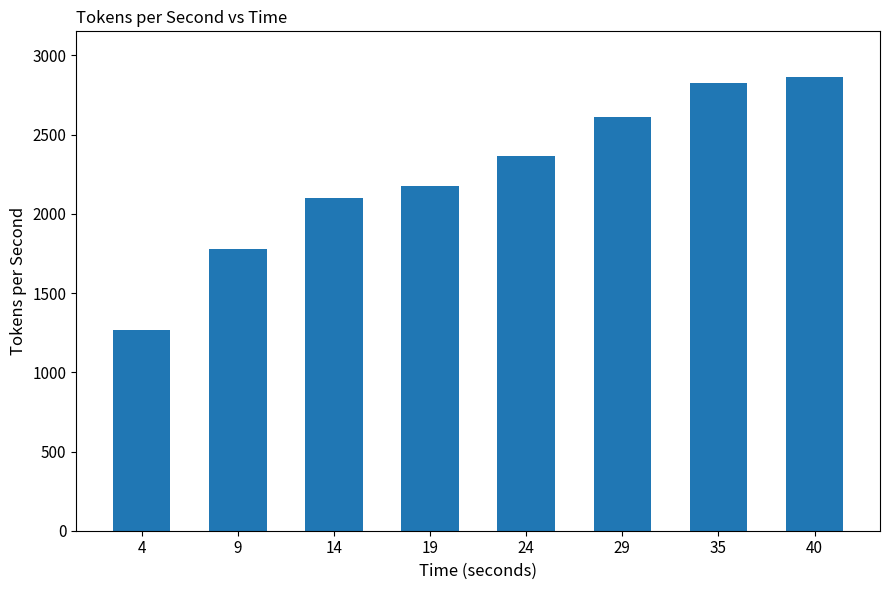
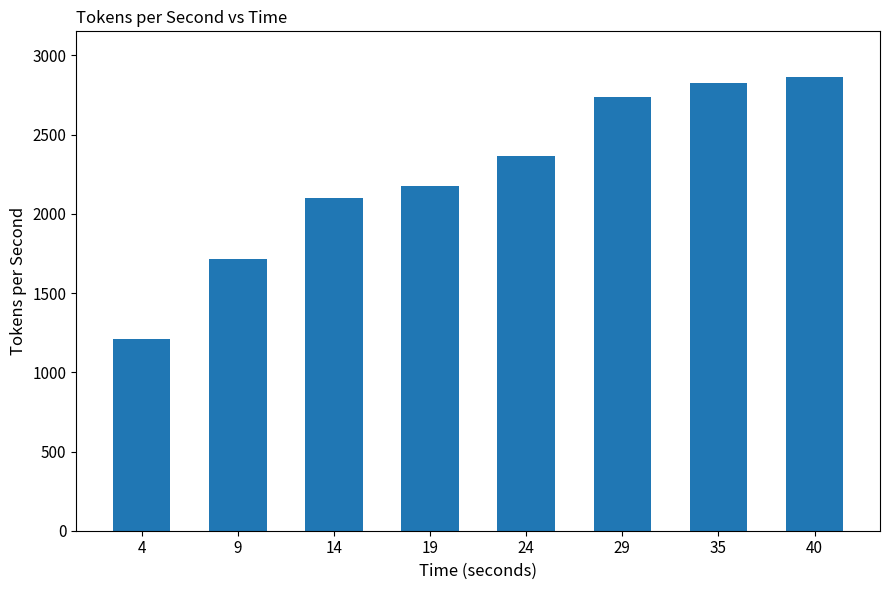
  {
-   "4": 1270,
-   "9": 1780,
+   "4": 1210,
+   "9": 1720,
    "14": 2100,
    "19": 2180,
    "24": 2360,
-   "29": 2610,
+   "29": 2740,
    "35": 2830,
    "40": 2870
  }
